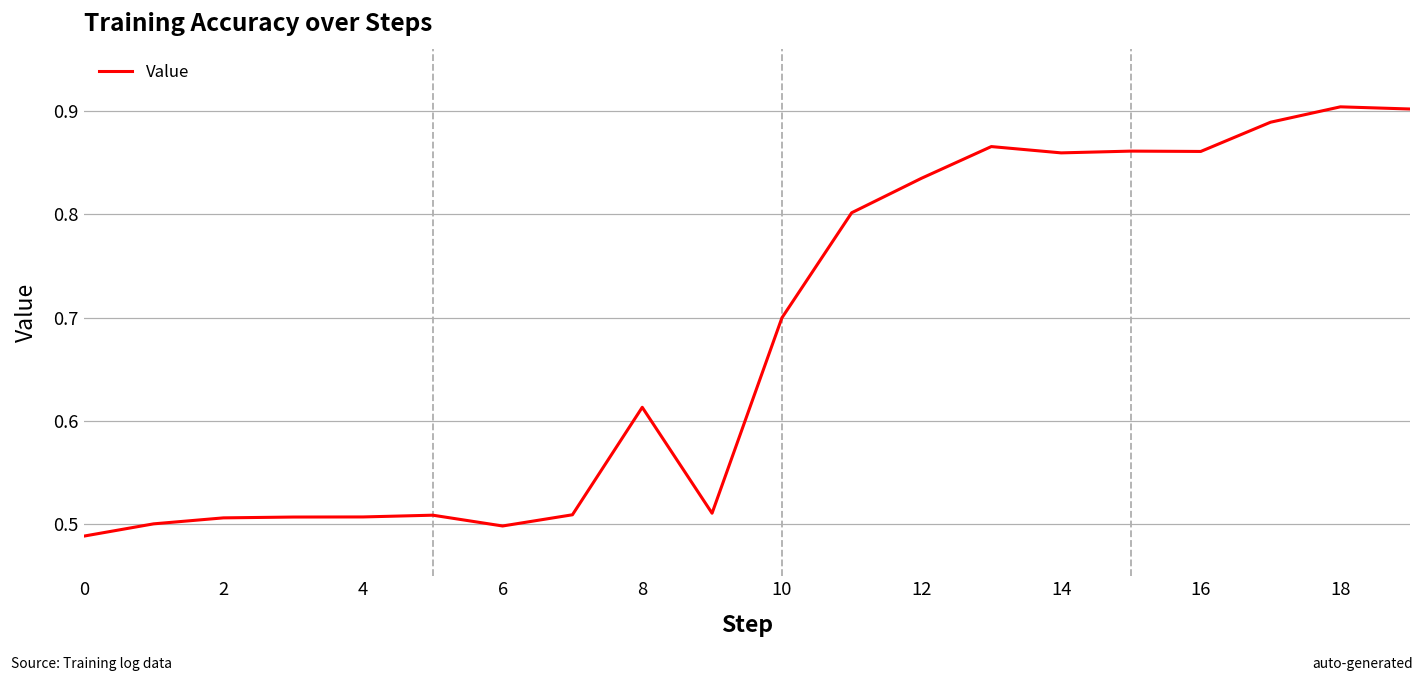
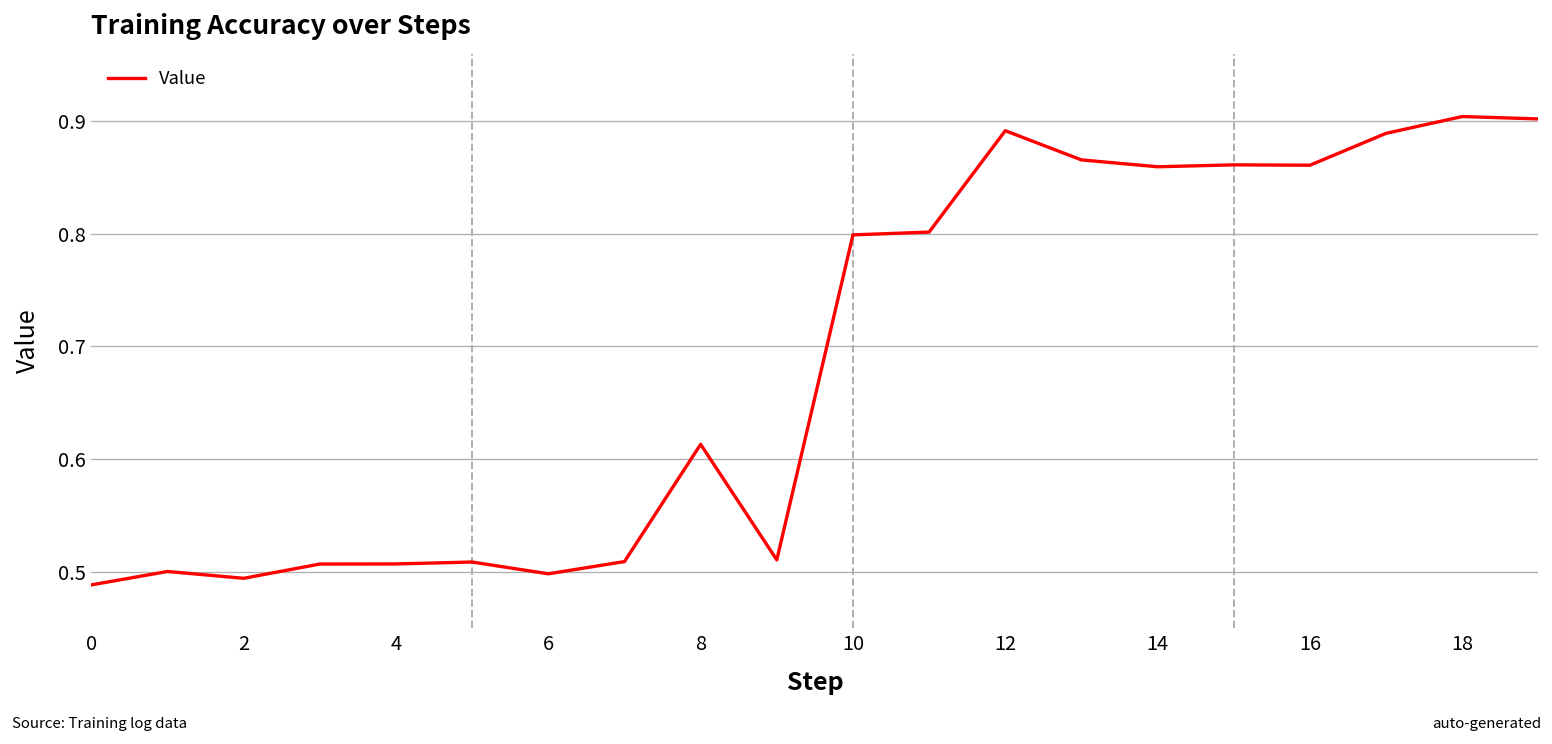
  {
    "0": 0.49,
-   "2": 0.51,
+   "2": 0.49,
    "4": 0.51,
    "6": 0.50,
    "8": 0.61,
-   "10": 0.70,
-   "12": 0.83,
+   "10": 0.80,
+   "12": 0.89,
    "14": 0.86,
    "16": 0.86,
    "18": 0.90
  }
